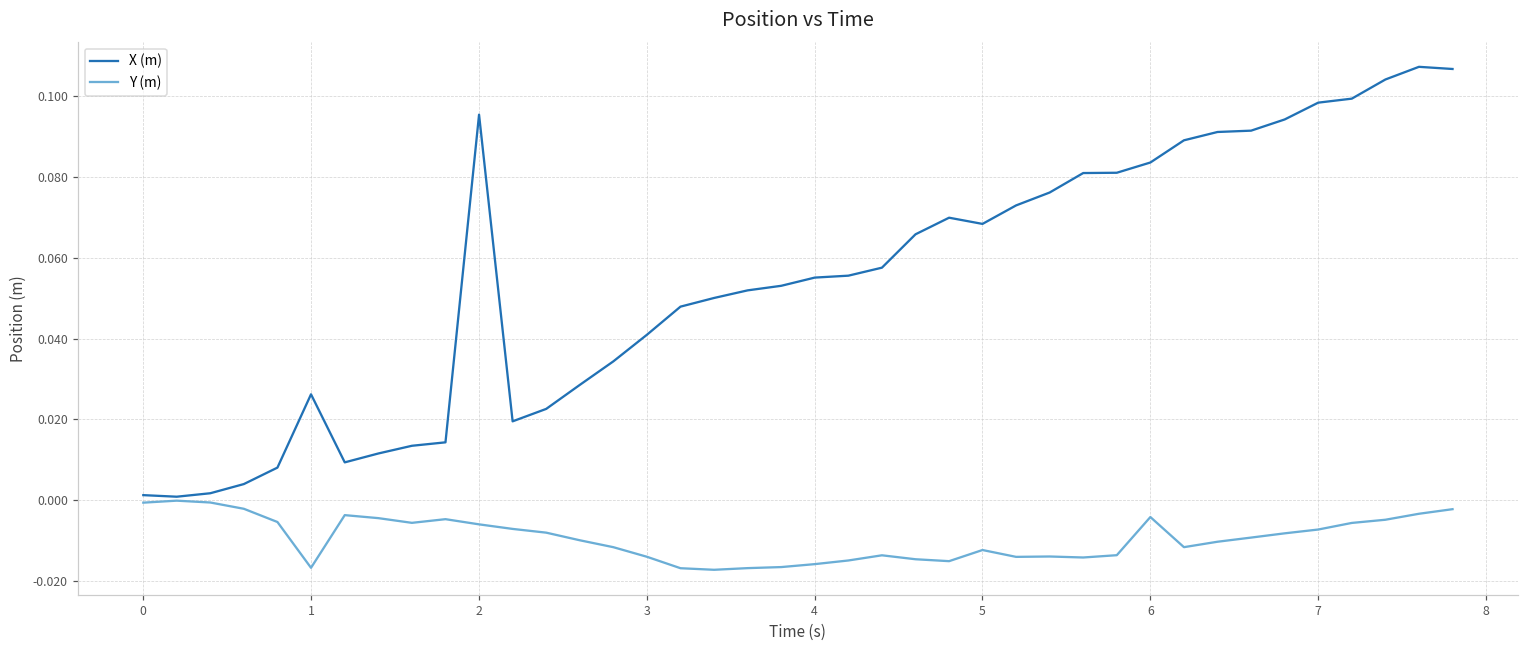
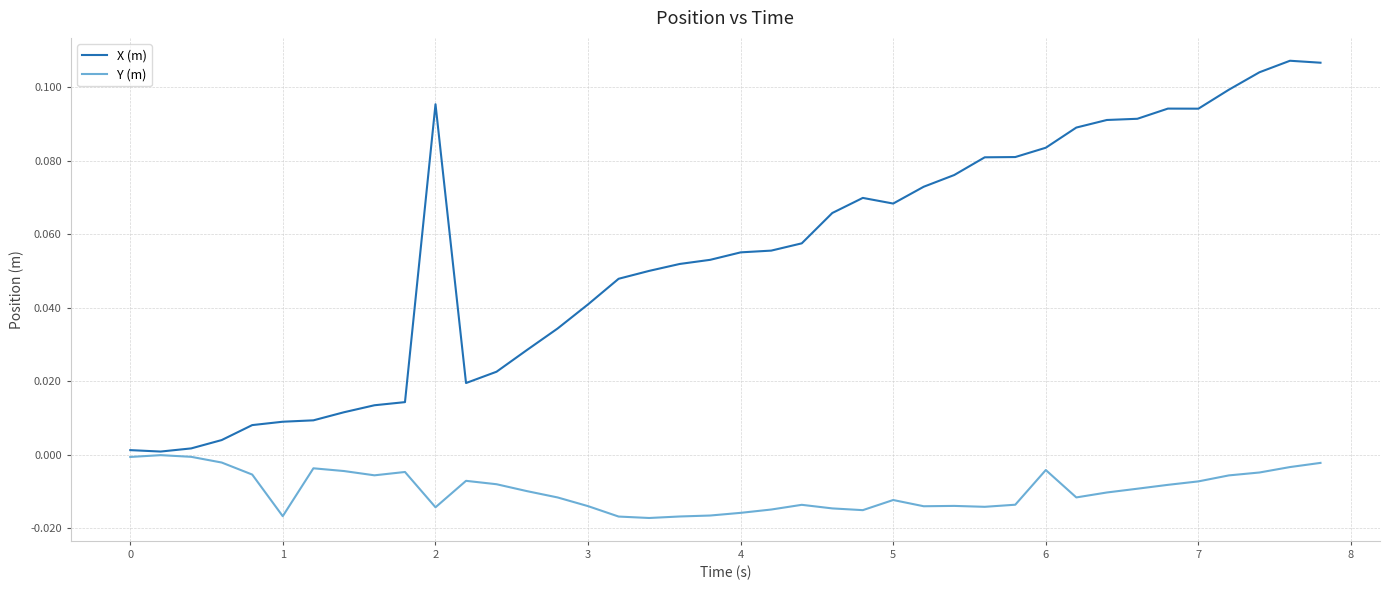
  {
    "X (m)": {
      "0": 0.001,
-     "1": 0.026,
+     "1": 0.009,
      "2": 0.095,
      "3": 0.041,
      "4": 0.055,
      "5": 0.068,
      "6": 0.084,
-     "7": 0.098
+     "7": 0.094
    },
    "Y (m)": {
      "0": -0.001,
      "1": -0.017,
-     "2": -0.006,
+     "2": -0.014,
      "3": -0.014,
      "4": -0.016,
      "5": -0.012,
      "6": -0.004,
      "7": -0.007
    }
  }
